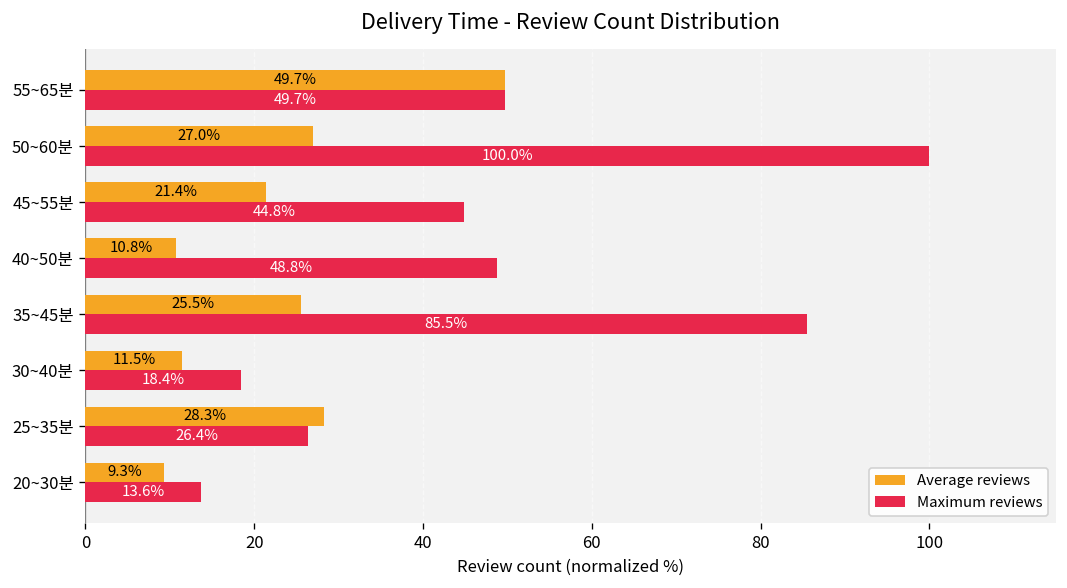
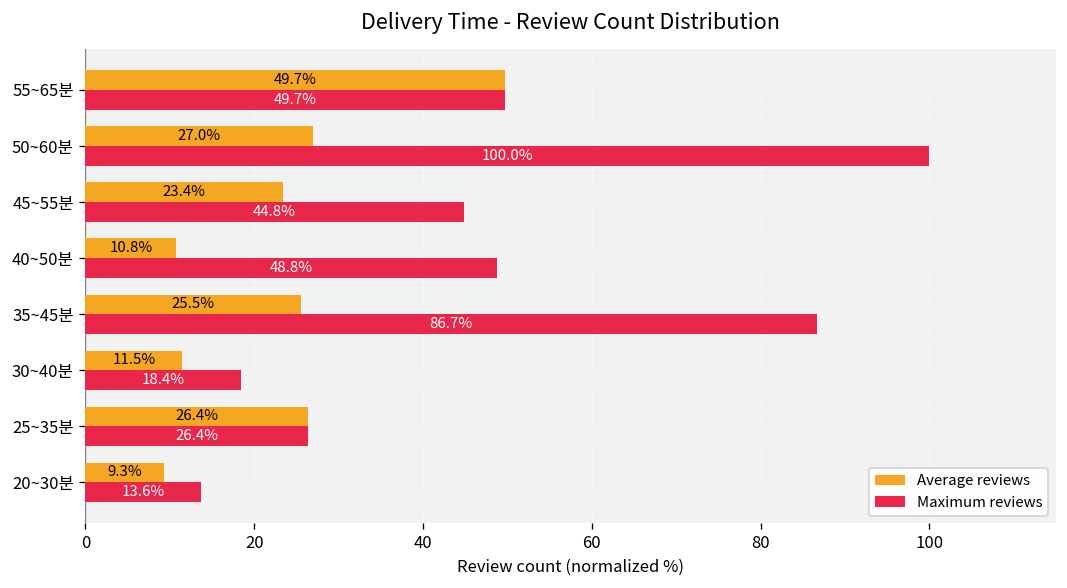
  {
    "Average reviews": {
      "55~65분": "49.7%",
      "50~60분": "27.0%",
-     "45~55분": "21.4%",
+     "45~55분": "23.4%",
      "40~50분": "10.8%",
      "35~45분": "25.5%",
      "30~40분": "11.5%",
-     "25~35분": "28.3%",
+     "25~35분": "26.4%",
      "20~30분": "9.3%"
    },
    "Maximum reviews": {
      "55~65분": "49.7%",
      "50~60분": "100.0%",
      "45~55분": "44.8%",
      "40~50분": "48.8%",
-     "35~45분": "85.5%",
+     "35~45분": "86.7%",
      "30~40분": "18.4%",
      "25~35분": "26.4%",
      "20~30분": "13.6%"
    }
  }
